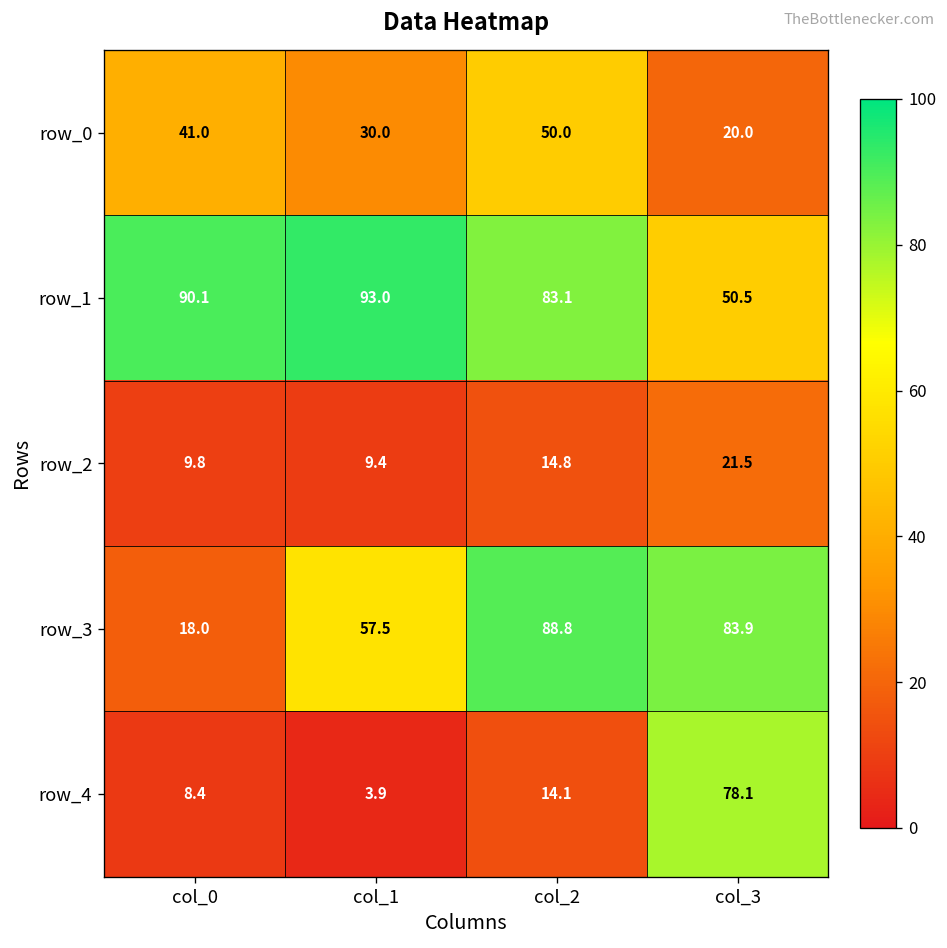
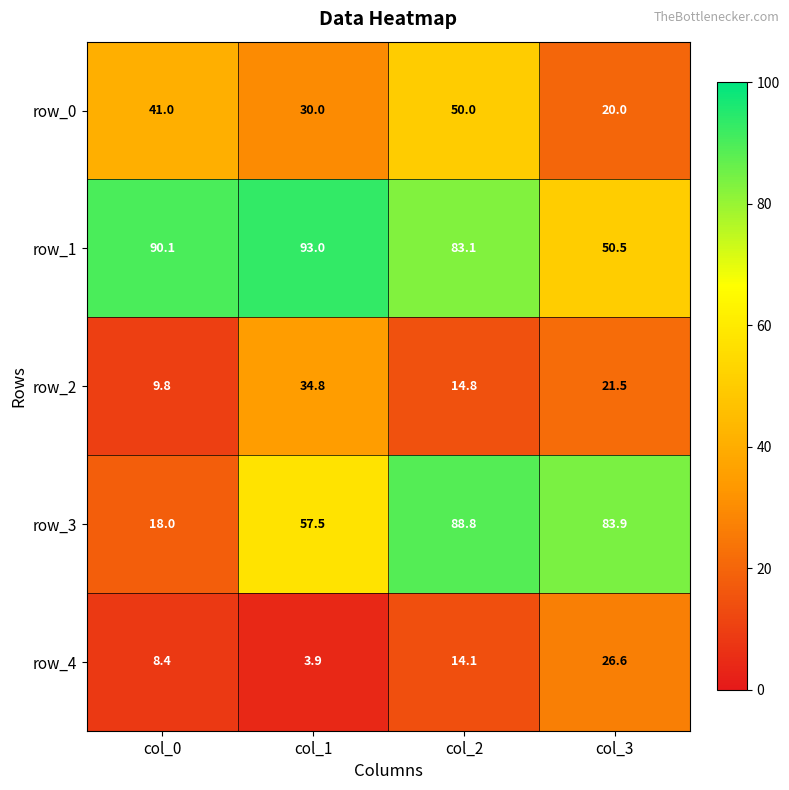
  {
    "row_0": {
      "col_0": 41.0,
      "col_1": 30.0,
      "col_2": 50.0,
      "col_3": 20.0
    },
    "row_1": {
      "col_0": 90.1,
      "col_1": 93.0,
      "col_2": 83.1,
      "col_3": 50.5
    },
    "row_2": {
      "col_0": 9.8,
-     "col_1": 9.4,
+     "col_1": 34.8,
      "col_2": 14.8,
      "col_3": 21.5
    },
    "row_3": {
      "col_0": 18.0,
      "col_1": 57.5,
      "col_2": 88.8,
      "col_3": 83.9
    },
    "row_4": {
      "col_0": 8.4,
      "col_1": 3.9,
      "col_2": 14.1,
-     "col_3": 78.1
+     "col_3": 26.6
    }
  }
